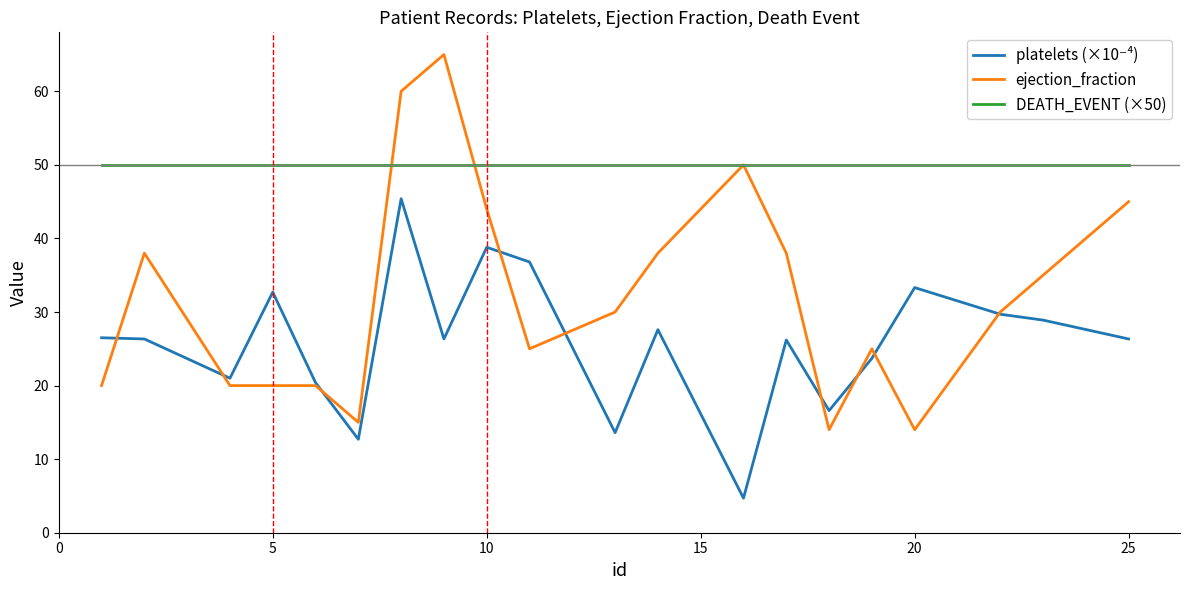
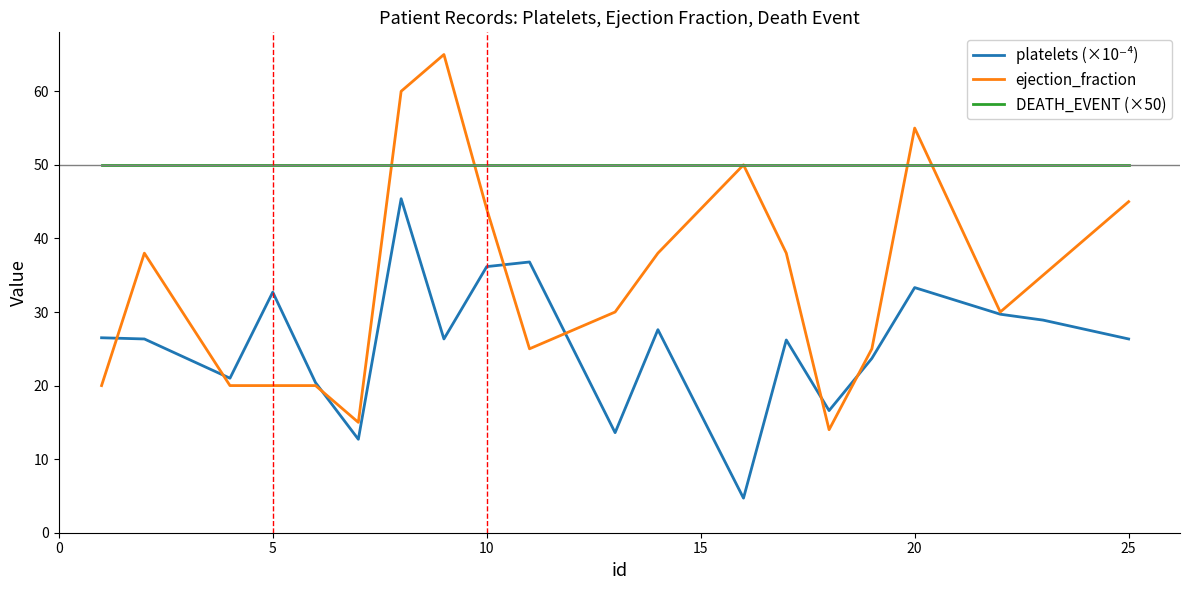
  {
    "platelets (×10⁻⁴)": {
      "5": 33,
-     "10": 39,
+     "10": 36,
      "20": 33,
      "25": 26
    },
    "ejection_fraction": {
      "5": 20,
      "10": 44,
-     "20": 14,
+     "20": 55,
      "25": 45
    },
    "DEATH_EVENT (×50)": {
      "5": 50,
      "10": 50,
      "20": 50,
      "25": 50
    }
  }
